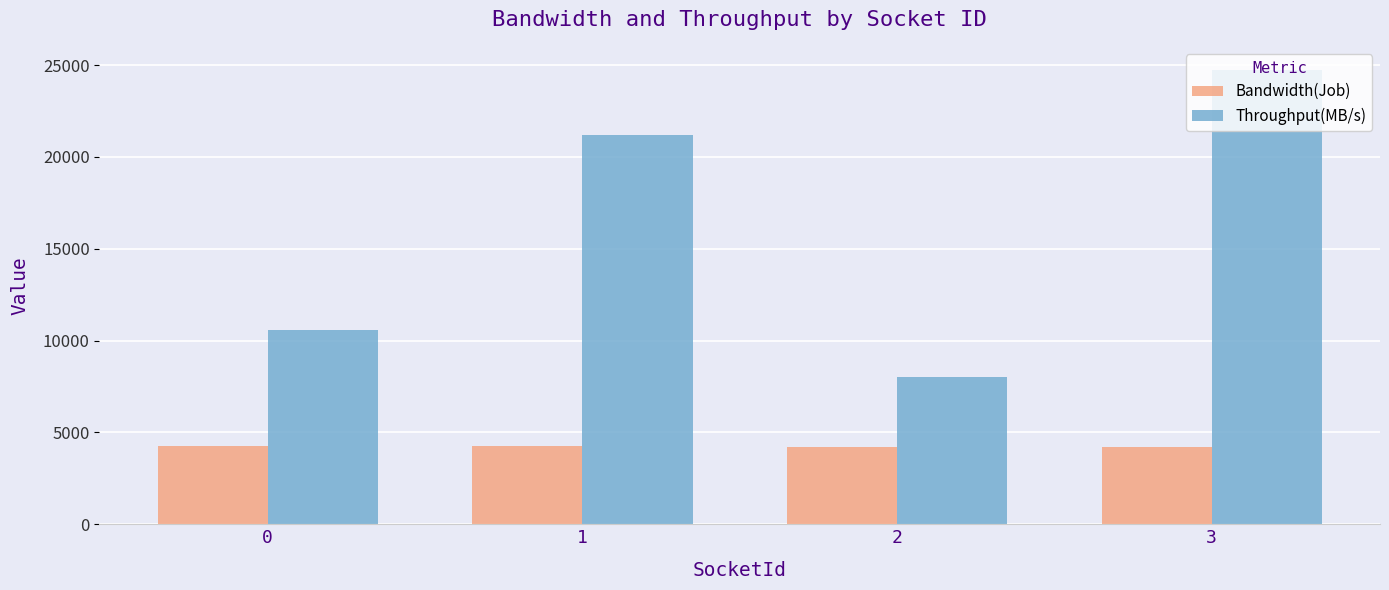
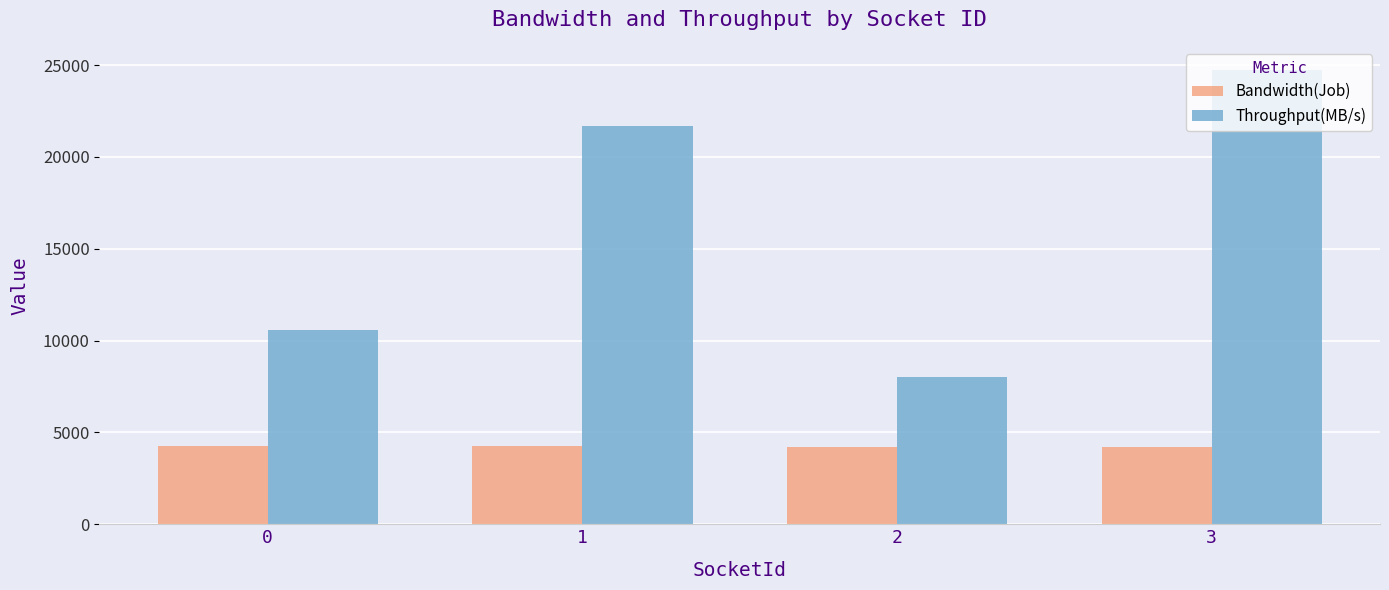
  {
    "Bandwidth(Job)": {
      "0": 4300,
      "1": 4200,
      "2": 4200,
      "3": 4200
    },
    "Throughput(MB/s)": {
      "0": 10600,
-     "1": 21200,
+     "1": 21700,
      "2": 8000
    }
  }
